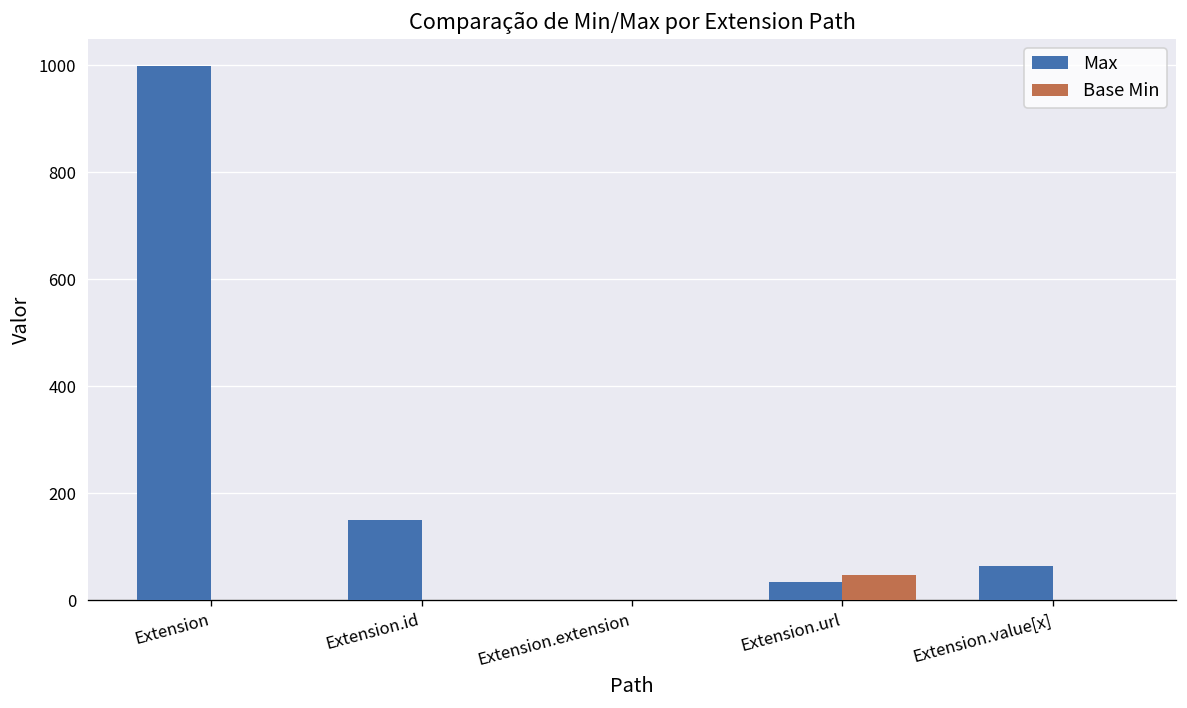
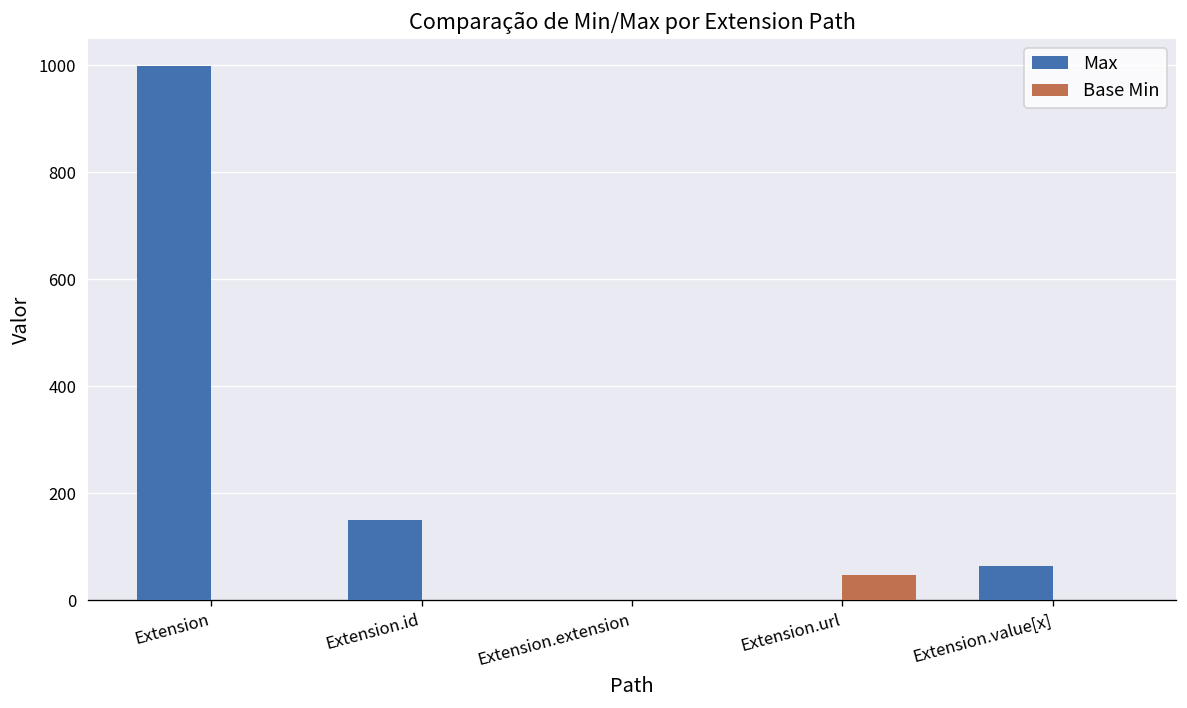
  {
    "Max": {
      "Extension": 1000,
      "Extension.id": 150,
      "Extension.extension": 0,
-     "Extension.url": 30,
+     "Extension.url": 0,
      "Extension.value[x]": 70
    },
    "Base Min": {
      "Extension": 0,
      "Extension.id": 0,
      "Extension.extension": 0,
      "Extension.url": 50,
      "Extension.value[x]": 0
    }
  }
